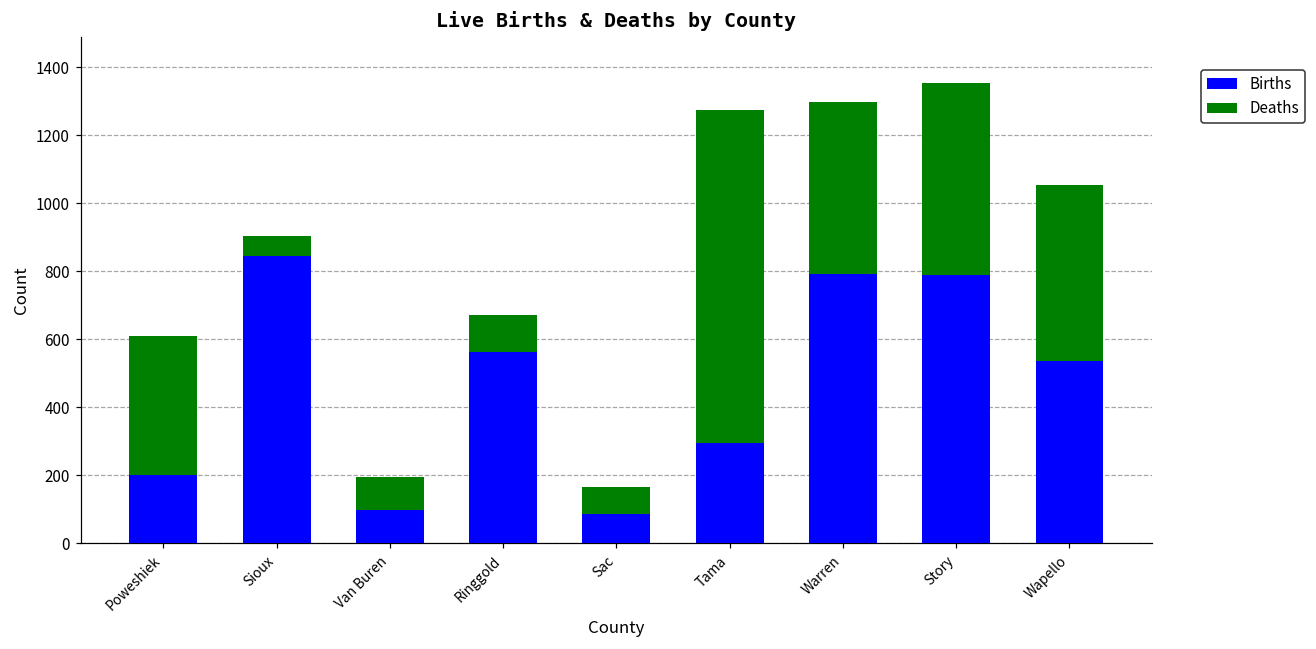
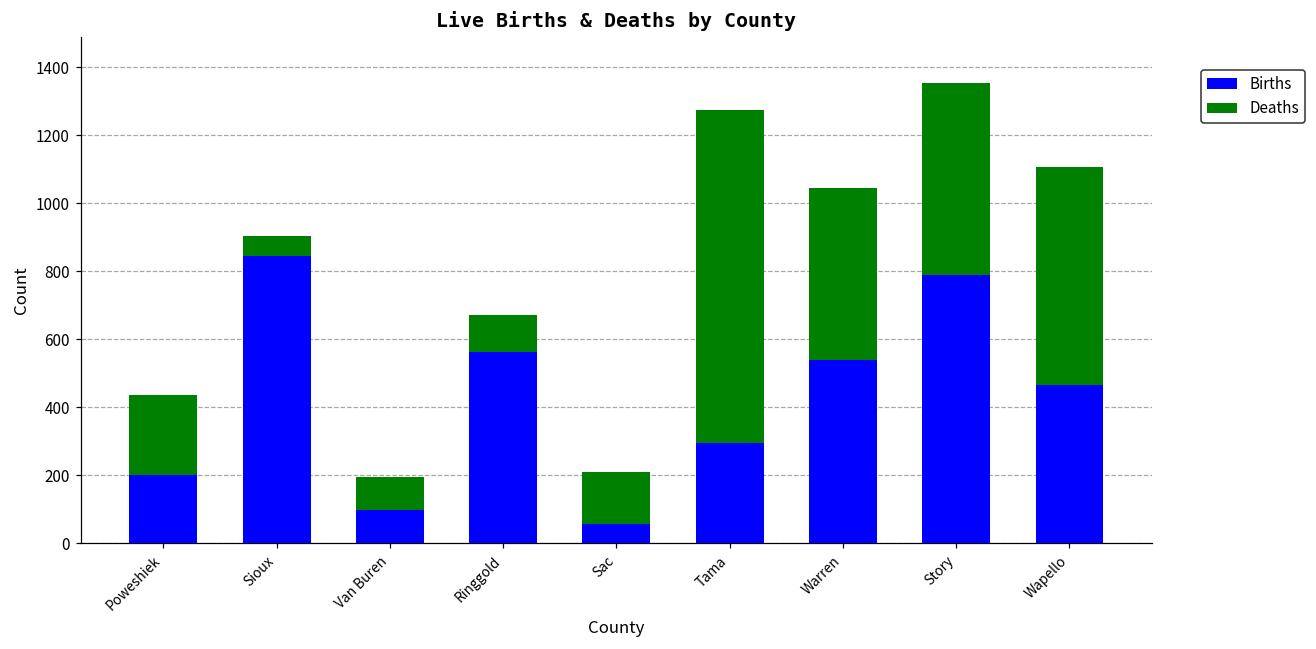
  {
    "Births": {
      "Poweshiek": 200,
      "Sioux": 850,
      "Van Buren": 100,
      "Ringgold": 560,
-     "Sac": 90,
+     "Sac": 60,
      "Tama": 290,
-     "Warren": 790,
+     "Warren": 540,
      "Story": 790,
-     "Wapello": 540
+     "Wapello": 470
    },
    "Deaths": {
-     "Poweshiek": 410,
+     "Poweshiek": 230,
      "Sioux": 60,
      "Van Buren": 100,
      "Ringgold": 110,
-     "Sac": 80,
+     "Sac": 150,
      "Tama": 980,
      "Warren": 500,
      "Story": 560,
-     "Wapello": 520
+     "Wapello": 640
    }
  }
